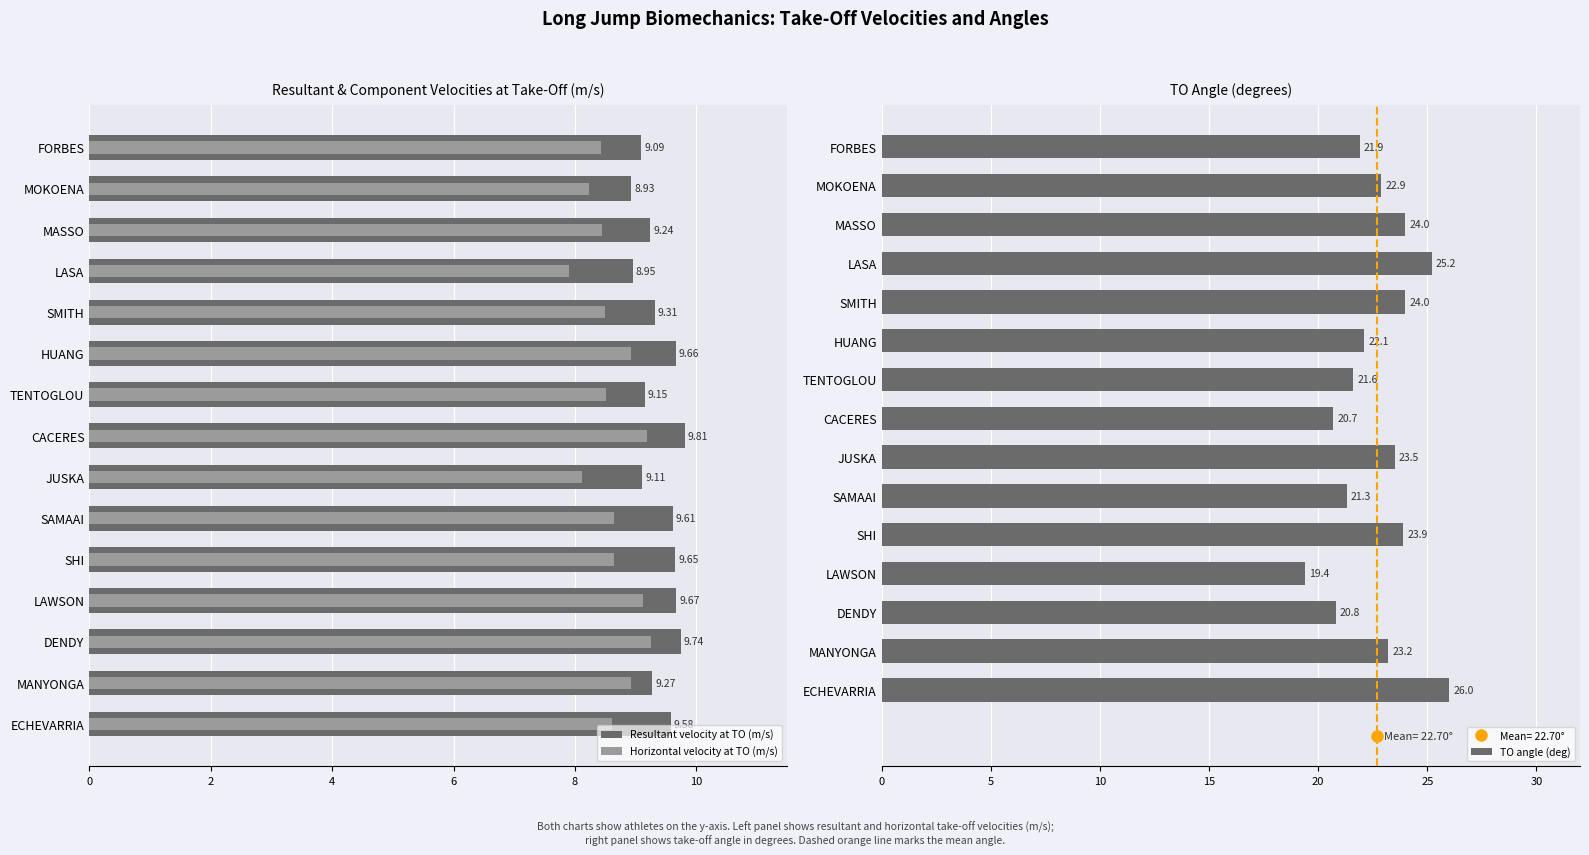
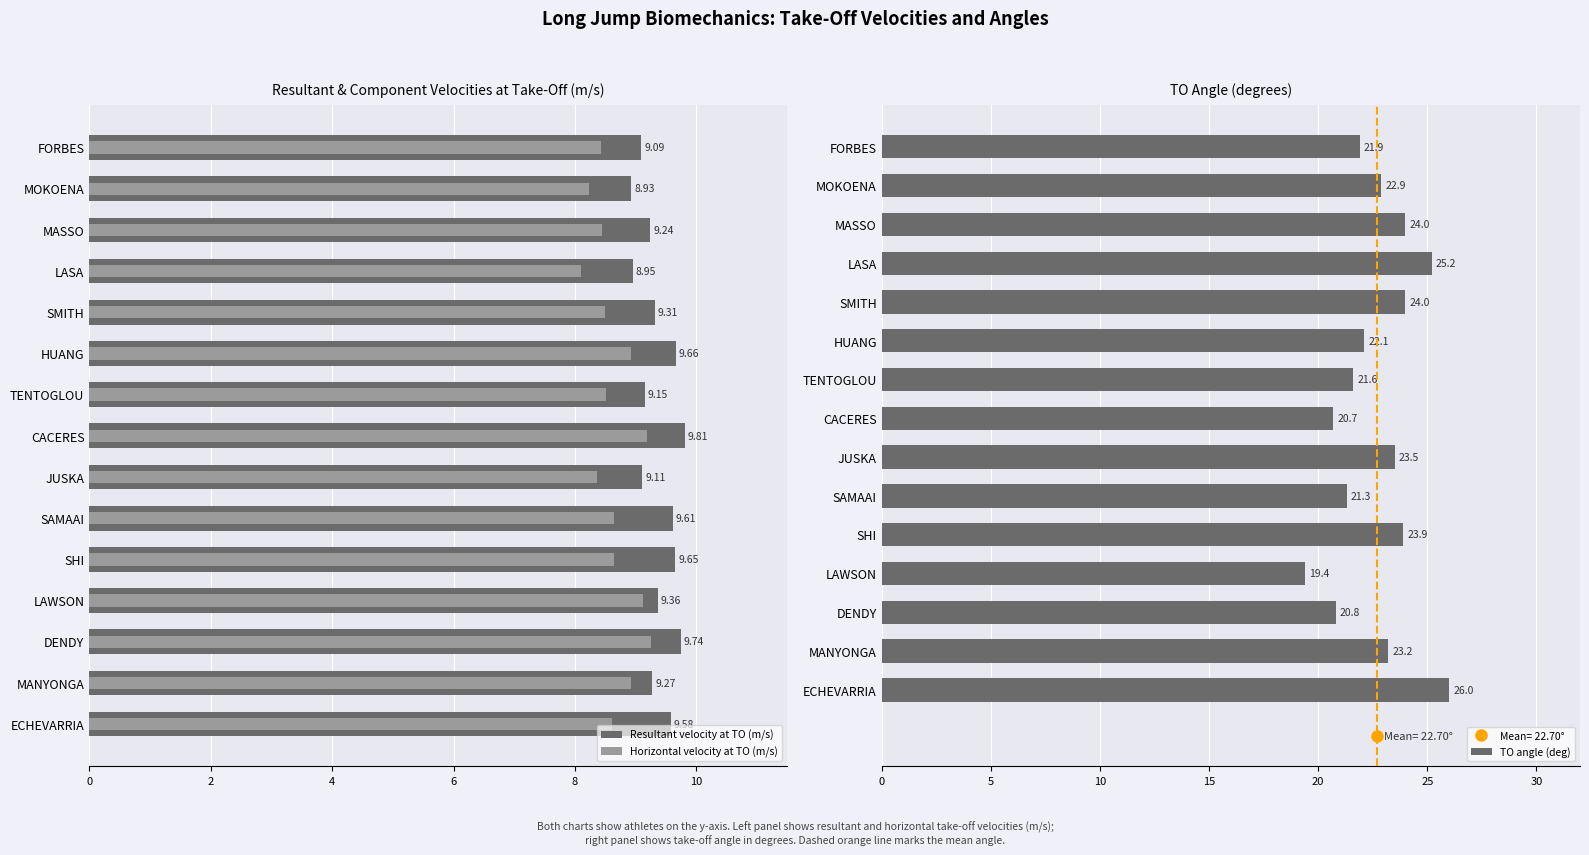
  {
    "Resultant & Component Velocities at Take-Off (m/s)": {
      "Resultant velocity at TO (m/s)": {
        "FORBES": 9.09,
        "MOKOENA": 8.93,
        "MASSO": 9.24,
        "LASA": 8.95,
        "SMITH": 9.31,
        "HUANG": 9.66,
        "TENTOGLOU": 9.15,
        "CACERES": 9.81,
        "JUSKA": 9.11,
        "SAMAAI": 9.61,
        "SHI": 9.65,
-       "LAWSON": 9.67,
+       "LAWSON": 9.36,
        "DENDY": 9.74,
        "MANYONGA": 9.27
      },
      "Horizontal velocity at TO (m/s)": {
-       "LASA": 7.9,
-       "JUSKA": 8.1
+       "LASA": 8.1,
+       "JUSKA": 8.4
      }
    },
    "TO Angle (degrees)": {
      "TO angle (deg)": {
        "FORBES": 21.9,
        "MOKOENA": 22.9,
        "MASSO": 24.0,
        "LASA": 25.2,
        "SMITH": 24.0,
        "HUANG": 22.1,
        "TENTOGLOU": 21.6,
        "CACERES": 20.7,
        "JUSKA": 23.5,
        "SAMAAI": 21.3,
        "SHI": 23.9,
        "LAWSON": 19.4,
        "DENDY": 20.8,
        "MANYONGA": 23.2,
        "ECHEVARRIA": 26.0
      }
    }
  }
